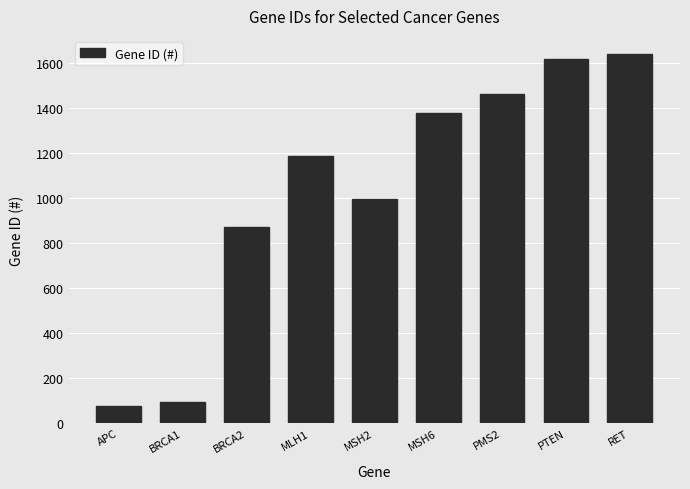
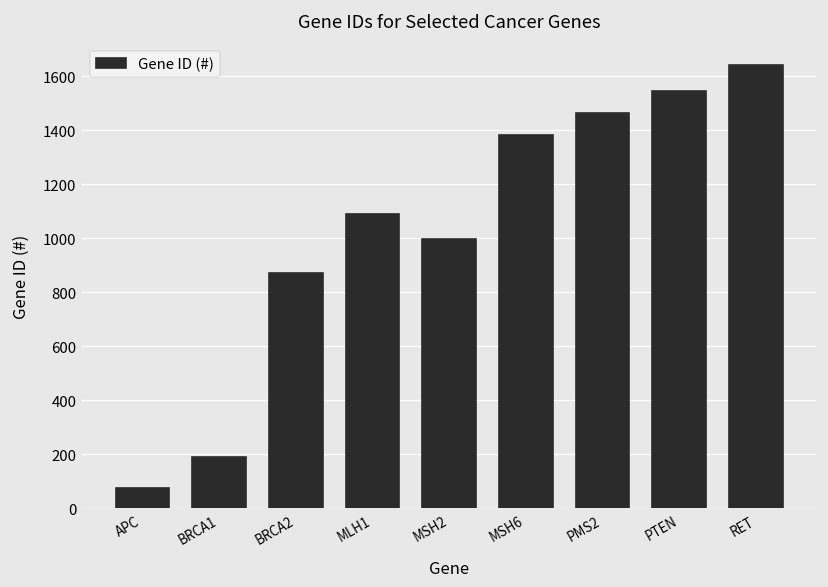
  {
    "APC": 80,
-   "BRCA1": 90,
+   "BRCA1": 190,
    "BRCA2": 870,
-   "MLH1": 1190,
+   "MLH1": 1090,
    "MSH2": 1000,
    "MSH6": 1380,
    "PMS2": 1460,
-   "PTEN": 1620,
+   "PTEN": 1550,
    "RET": 1640
  }
